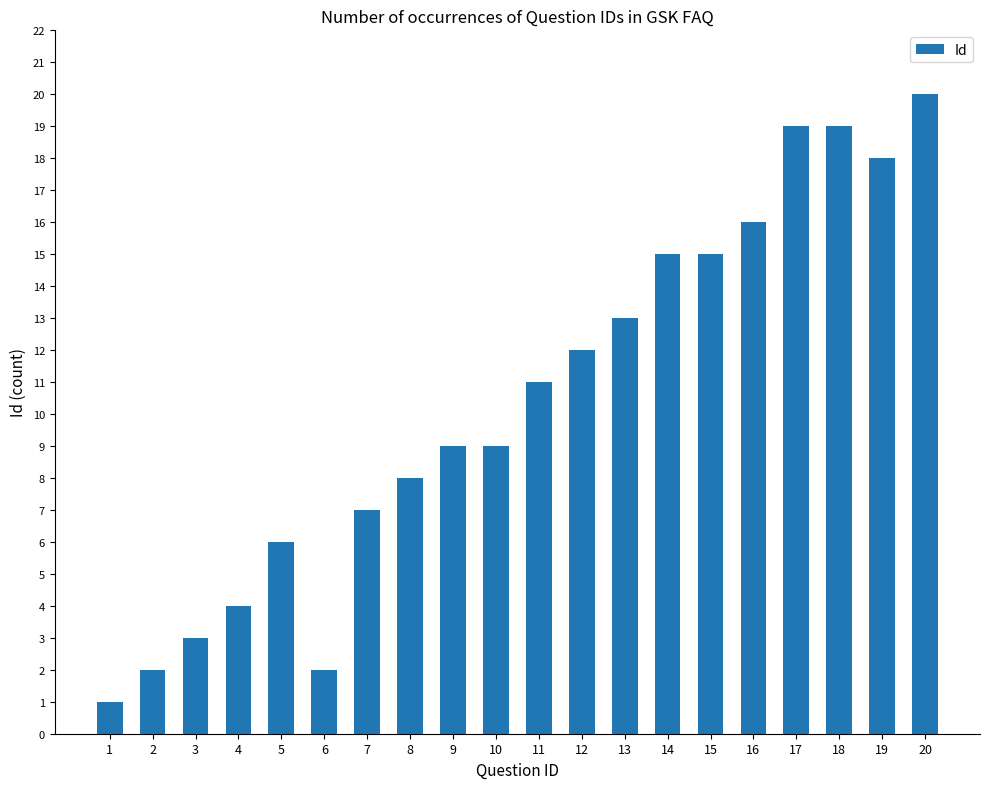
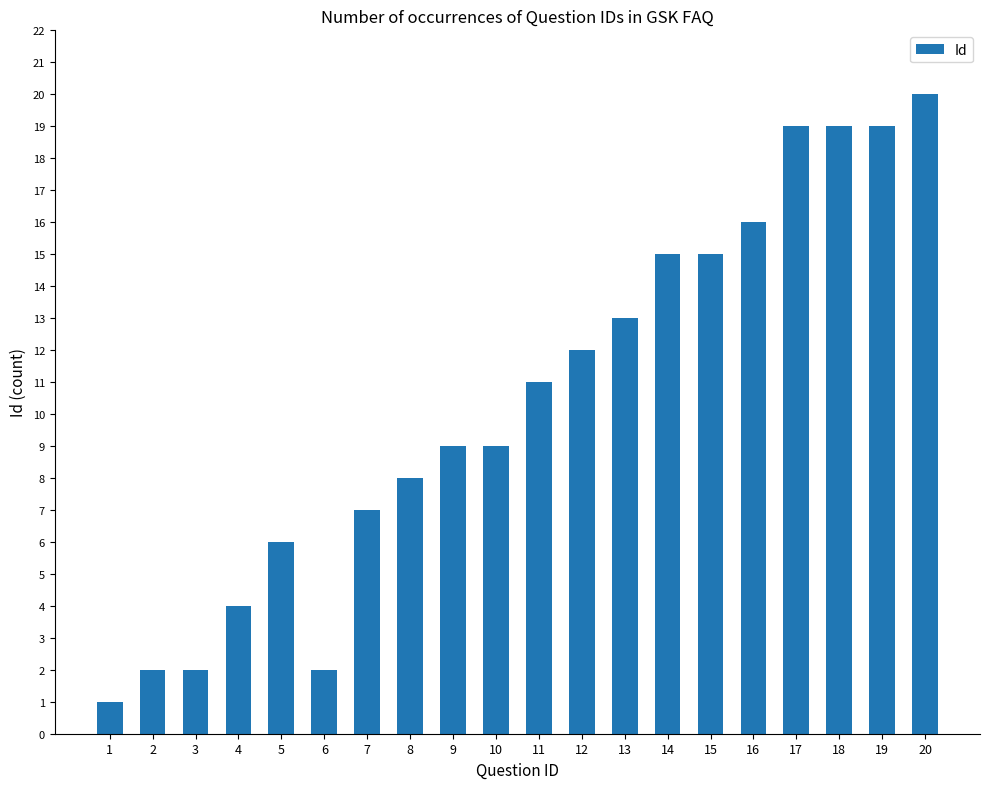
  {
    "1": 1,
    "2": 2,
-   "3": 3,
+   "3": 2,
    "4": 4,
    "5": 6,
    "6": 2,
    "7": 7,
    "8": 8,
    "9": 9,
    "10": 9,
    "11": 11,
    "12": 12,
    "13": 13,
    "14": 15,
    "15": 15,
    "16": 16,
    "17": 19,
    "18": 19,
-   "19": 18,
+   "19": 19,
    "20": 20
  }
